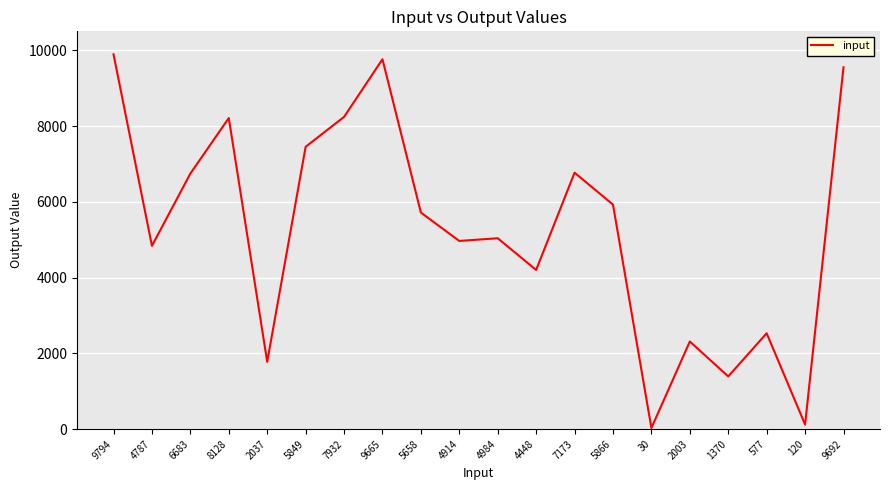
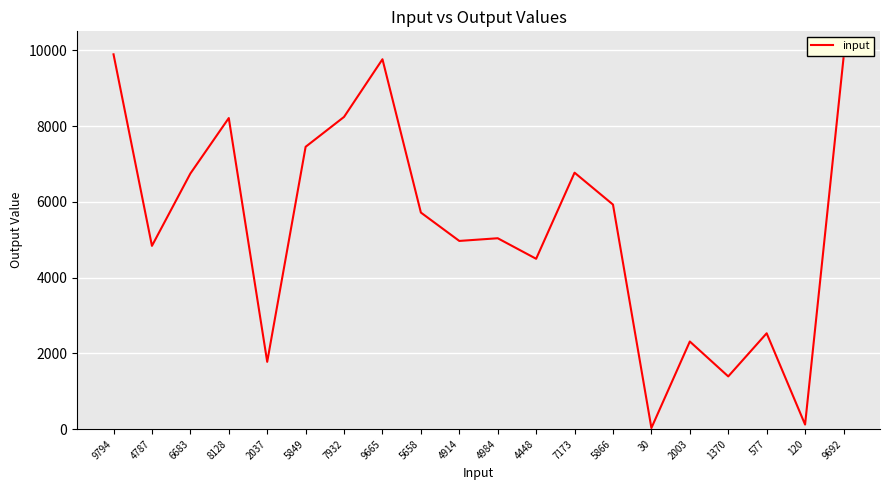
  {
    "9794": 9900,
    "4787": 4800,
    "6683": 6700,
    "8128": 8200,
    "2037": 1800,
    "5849": 7500,
    "7932": 8200,
    "9665": 9800,
    "5658": 5700,
    "4914": 5000,
    "4984": 5000,
-   "4448": 4200,
+   "4448": 4500,
    "7173": 6800,
    "5866": 5900,
    "30": 0,
    "2003": 2300,
    "1370": 1400,
    "577": 2500,
    "120": 100,
-   "9692": 9600
+   "9692": 9800
  }
